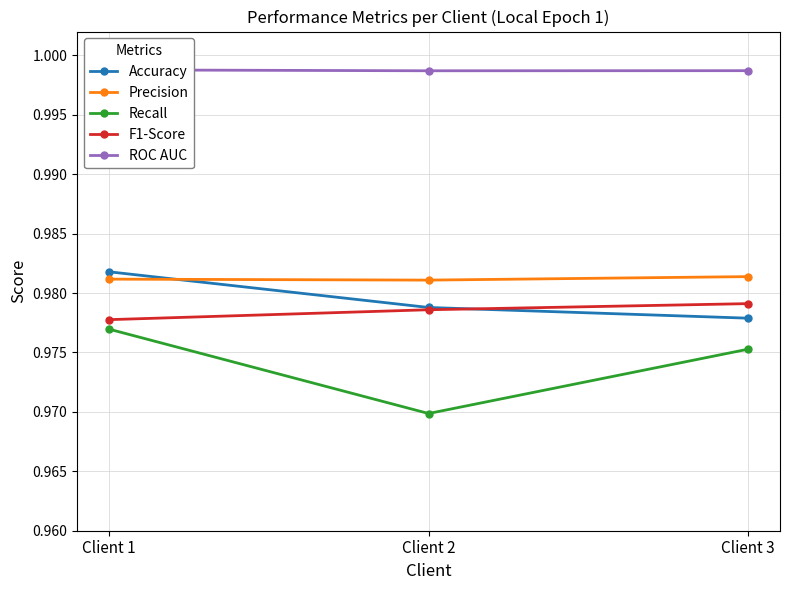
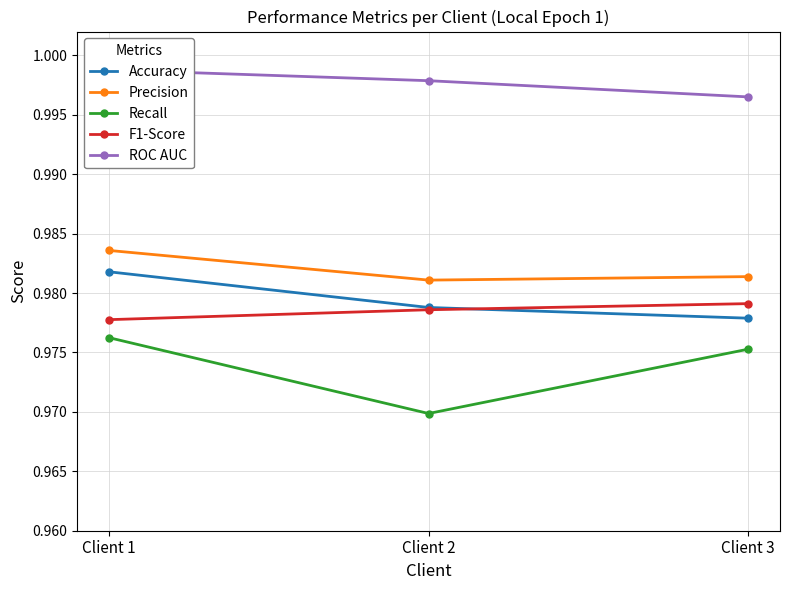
  {
    "Accuracy": {
      "Client 1": 0.9818,
      "Client 3": 0.9779
    },
    "Precision": {
-     "Client 1": 0.9812,
+     "Client 1": 0.9836,
      "Client 2": 0.9811,
      "Client 3": 0.9814
    },
    "Recall": {
-     "Client 1": 0.9770,
+     "Client 1": 0.9762,
      "Client 2": 0.9699,
      "Client 3": 0.9753
    },
    "F1-Score": {
      "Client 1": 0.9778,
      "Client 3": 0.9791
    },
    "ROC AUC": {
-     "Client 2": 0.9987,
-     "Client 3": 0.9987
+     "Client 2": 0.9979,
+     "Client 3": 0.9965
    }
  }
